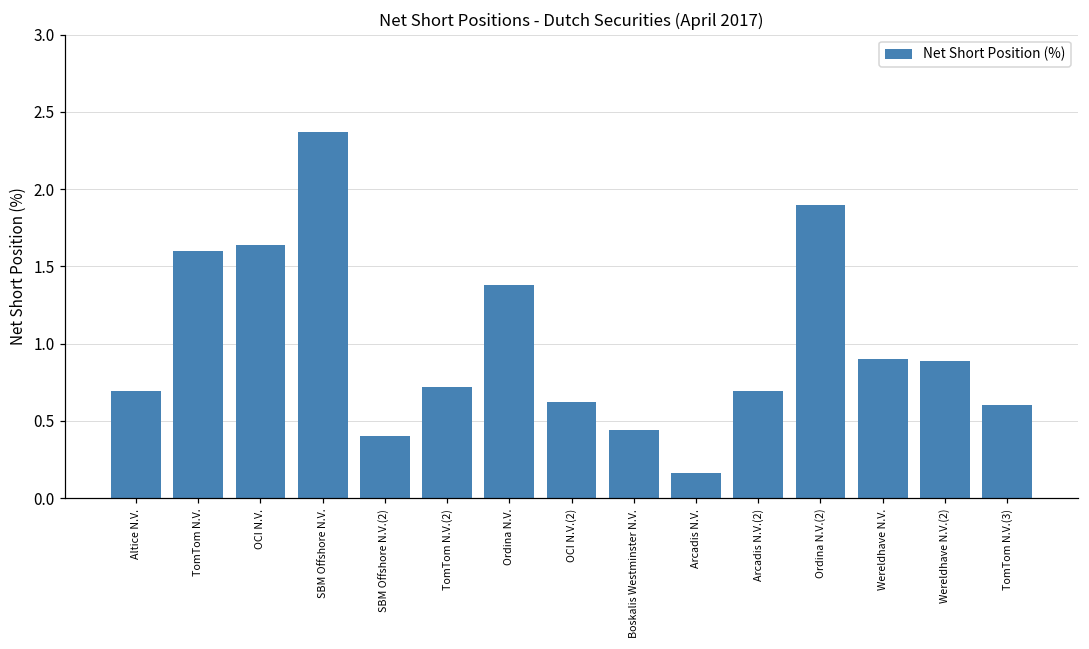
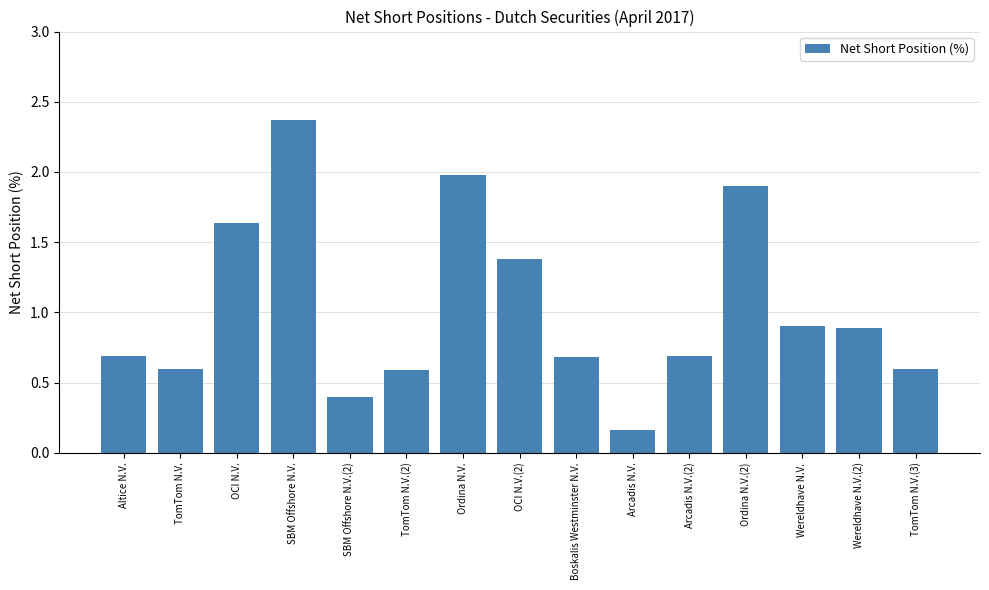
  {
    "Altice N.V.": 0.69,
-   "TomTom N.V.": 1.6,
+   "TomTom N.V.": 0.6,
    "OCI N.V.": 1.64,
    "SBM Offshore N.V.": 2.37,
    "SBM Offshore N.V.(2)": 0.40,
-   "TomTom N.V.(2)": 0.72,
-   "Ordina N.V.": 1.38,
-   "OCI N.V.(2)": 0.62,
-   "Boskalis Westminster N.V.": 0.44,
+   "TomTom N.V.(2)": 0.59,
+   "Ordina N.V.": 1.98,
+   "OCI N.V.(2)": 1.38,
+   "Boskalis Westminster N.V.": 0.68,
    "Arcadis N.V.": 0.16,
    "Arcadis N.V.(2)": 0.69,
    "Ordina N.V.(2)": 1.90,
    "Wereldhave N.V.": 0.90,
    "Wereldhave N.V.(2)": 0.89,
    "TomTom N.V.(3)": 0.60
  }
